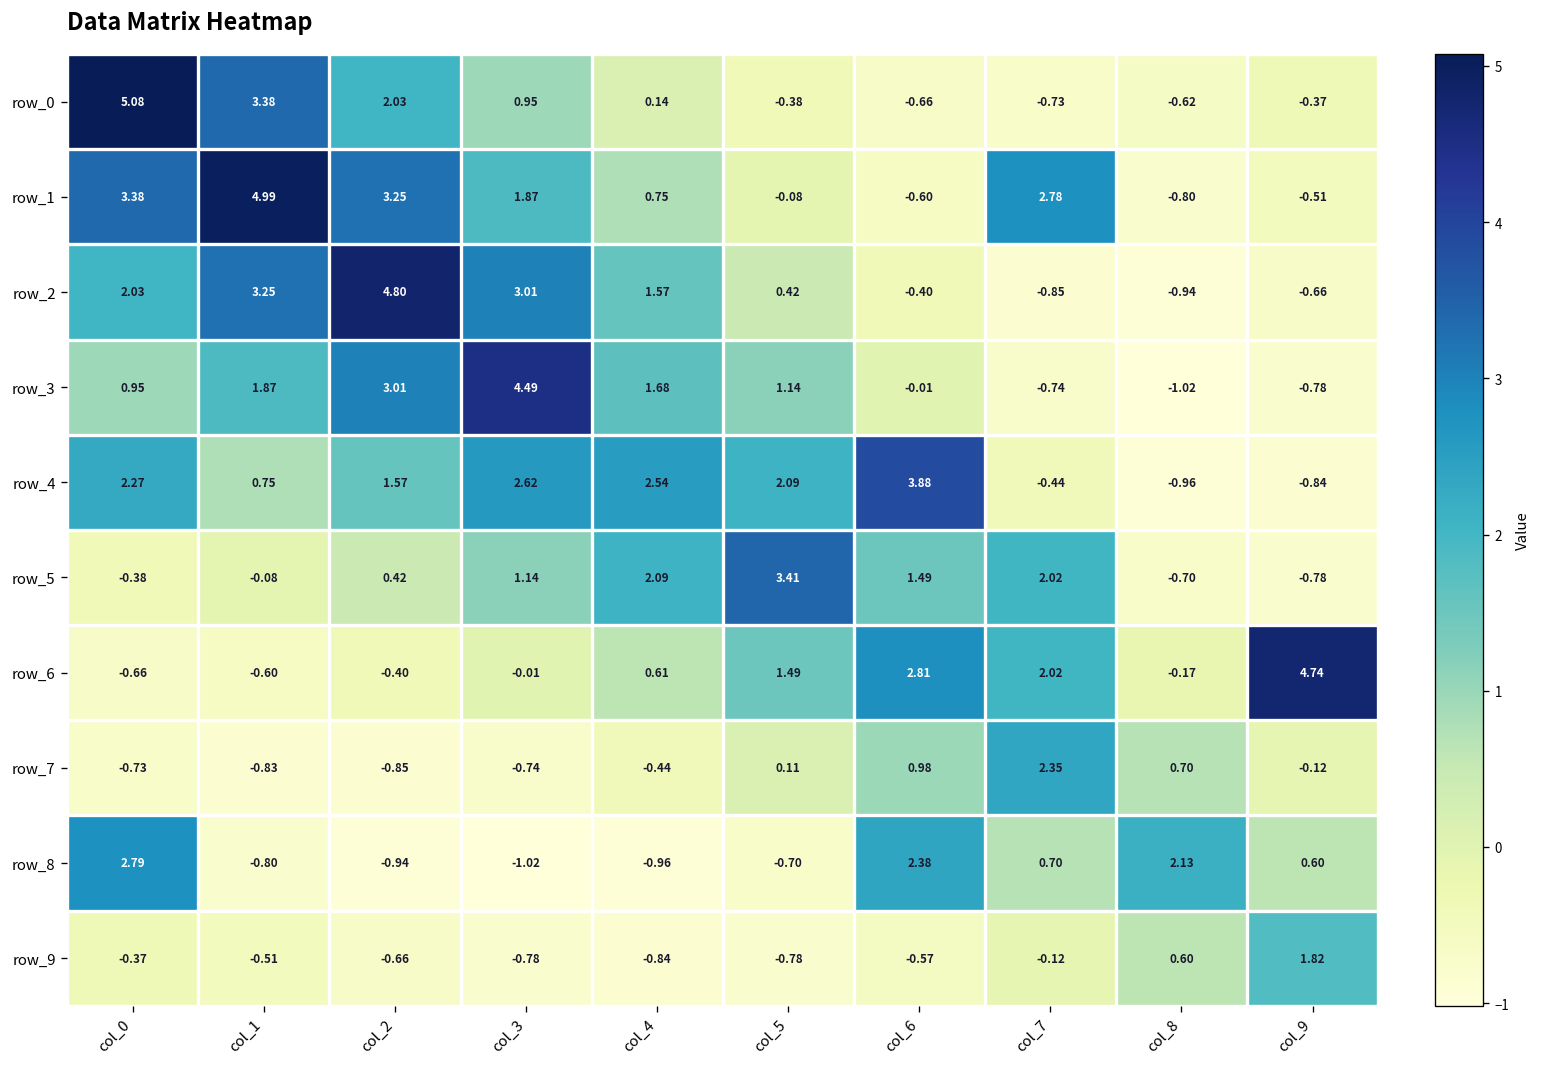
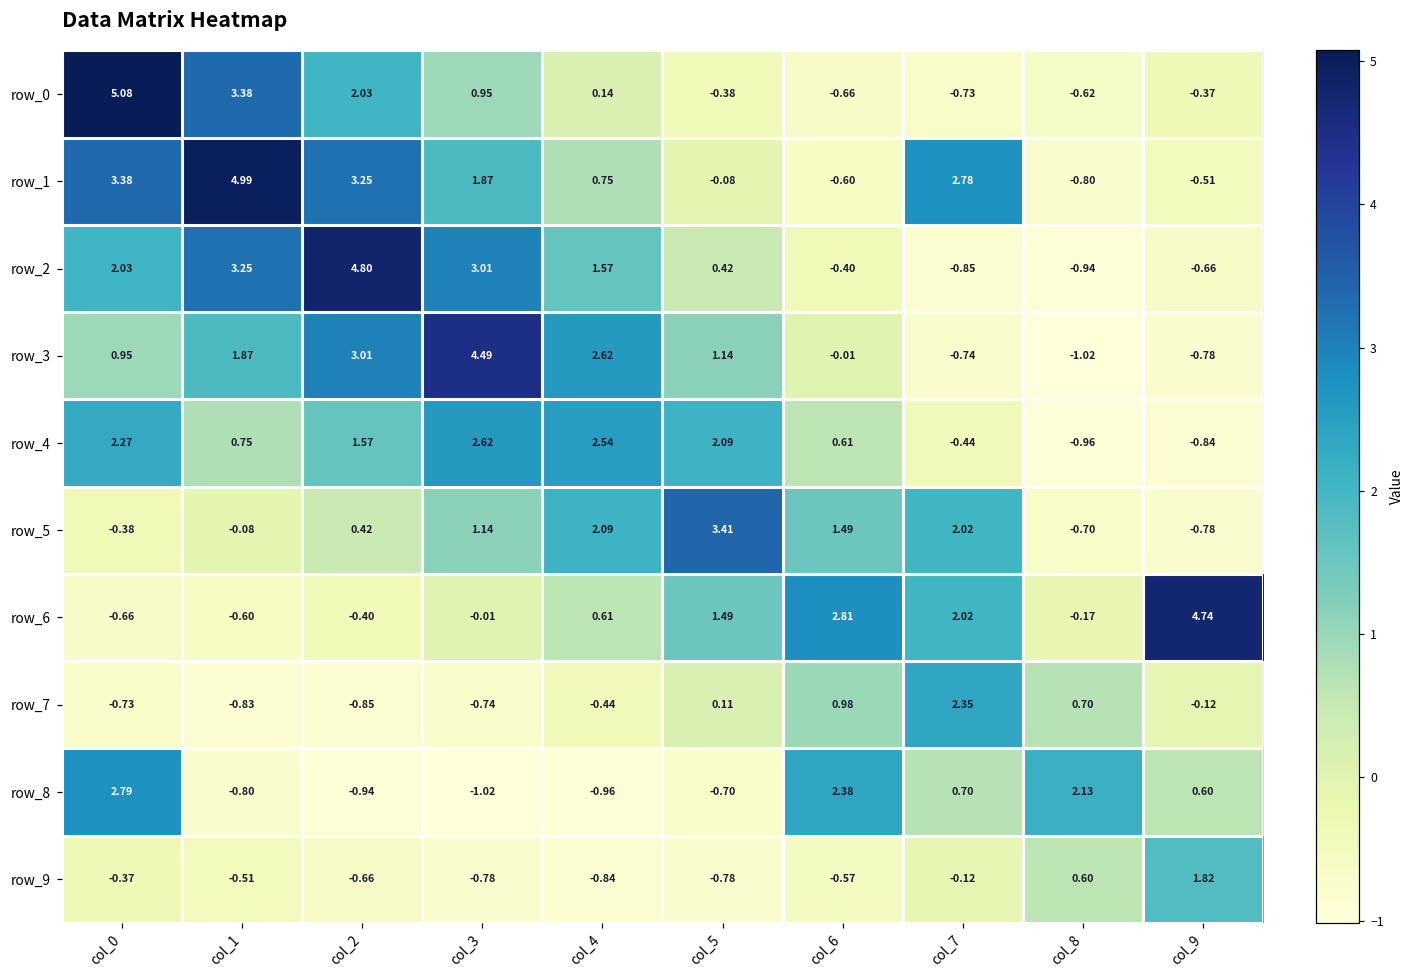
  {
    "row_0": {
      "col_0": 5.08,
      "col_1": 3.38,
      "col_2": 2.03,
      "col_3": 0.95,
      "col_4": 0.14,
      "col_5": -0.38,
      "col_6": -0.66,
      "col_7": -0.73,
      "col_8": -0.62,
      "col_9": -0.37
    },
    "row_1": {
      "col_0": 3.38,
      "col_1": 4.99,
      "col_2": 3.25,
      "col_3": 1.87,
      "col_4": 0.75,
      "col_5": -0.08,
      "col_6": -0.60,
      "col_7": 2.78,
      "col_8": -0.80,
      "col_9": -0.51
    },
    "row_2": {
      "col_0": 2.03,
      "col_1": 3.25,
      "col_2": 4.80,
      "col_3": 3.01,
      "col_4": 1.57,
      "col_5": 0.42,
      "col_6": -0.40,
      "col_7": -0.85,
      "col_8": -0.94,
      "col_9": -0.66
    },
    "row_3": {
      "col_0": 0.95,
      "col_1": 1.87,
      "col_2": 3.01,
      "col_3": 4.49,
-     "col_4": 1.68,
+     "col_4": 2.62,
      "col_5": 1.14,
      "col_6": -0.01,
      "col_7": -0.74,
      "col_8": -1.02,
      "col_9": -0.78
    },
    "row_4": {
      "col_0": 2.27,
      "col_1": 0.75,
      "col_2": 1.57,
      "col_3": 2.62,
      "col_4": 2.54,
      "col_5": 2.09,
-     "col_6": 3.88,
+     "col_6": 0.61,
      "col_7": -0.44,
      "col_8": -0.96,
      "col_9": -0.84
    },
    "row_5": {
      "col_0": -0.38,
      "col_1": -0.08,
      "col_2": 0.42,
      "col_3": 1.14,
      "col_4": 2.09,
      "col_5": 3.41,
      "col_6": 1.49,
      "col_7": 2.02,
      "col_8": -0.70,
      "col_9": -0.78
    },
    "row_6": {
      "col_0": -0.66,
      "col_1": -0.60,
      "col_2": -0.40,
      "col_3": -0.01,
      "col_4": 0.61,
      "col_5": 1.49,
      "col_6": 2.81,
      "col_7": 2.02,
      "col_8": -0.17,
      "col_9": 4.74
    },
    "row_7": {
      "col_0": -0.73,
      "col_1": -0.83,
      "col_2": -0.85,
      "col_3": -0.74,
      "col_4": -0.44,
      "col_5": 0.11,
      "col_6": 0.98,
      "col_7": 2.35,
      "col_8": 0.70,
      "col_9": -0.12
    },
    "row_8": {
      "col_0": 2.79,
      "col_1": -0.80,
      "col_2": -0.94,
      "col_3": -1.02,
      "col_4": -0.96,
      "col_5": -0.70,
      "col_6": 2.38,
      "col_7": 0.70,
      "col_8": 2.13,
      "col_9": 0.60
    },
    "row_9": {
      "col_0": -0.37,
      "col_1": -0.51,
      "col_2": -0.66,
      "col_3": -0.78,
      "col_4": -0.84,
      "col_5": -0.78,
      "col_6": -0.57,
      "col_7": -0.12,
      "col_8": 0.60,
      "col_9": 1.82
    }
  }
